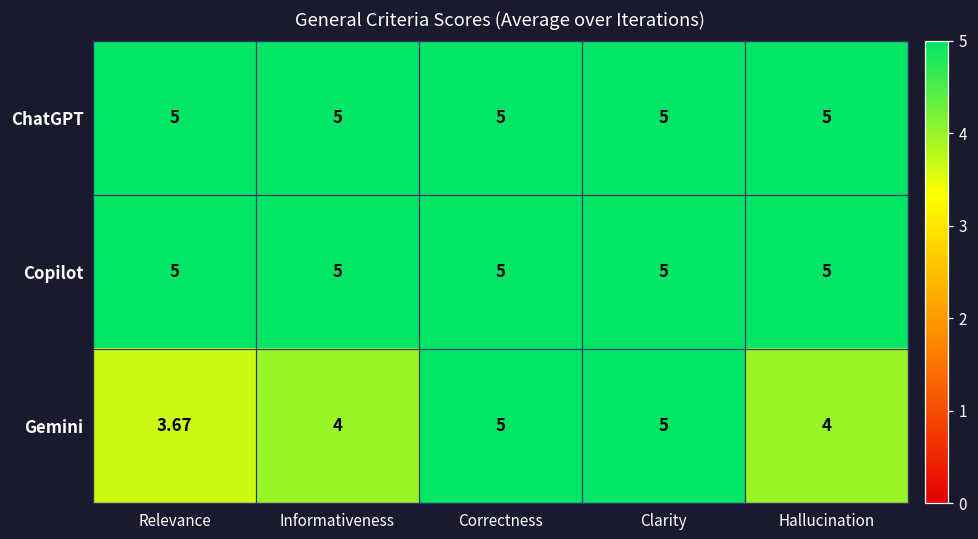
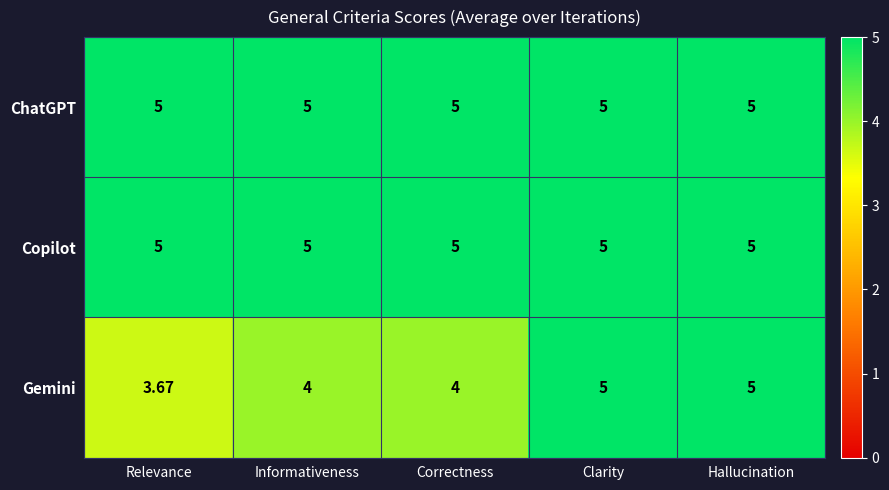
  {
    "ChatGPT": {
      "Relevance": 5,
      "Informativeness": 5,
      "Correctness": 5,
      "Clarity": 5,
      "Hallucination": 5
    },
    "Copilot": {
      "Relevance": 5,
      "Informativeness": 5,
      "Correctness": 5,
      "Clarity": 5,
      "Hallucination": 5
    },
    "Gemini": {
      "Relevance": 3.67,
      "Informativeness": 4,
-     "Correctness": 5,
+     "Correctness": 4,
      "Clarity": 5,
-     "Hallucination": 4
+     "Hallucination": 5
    }
  }
